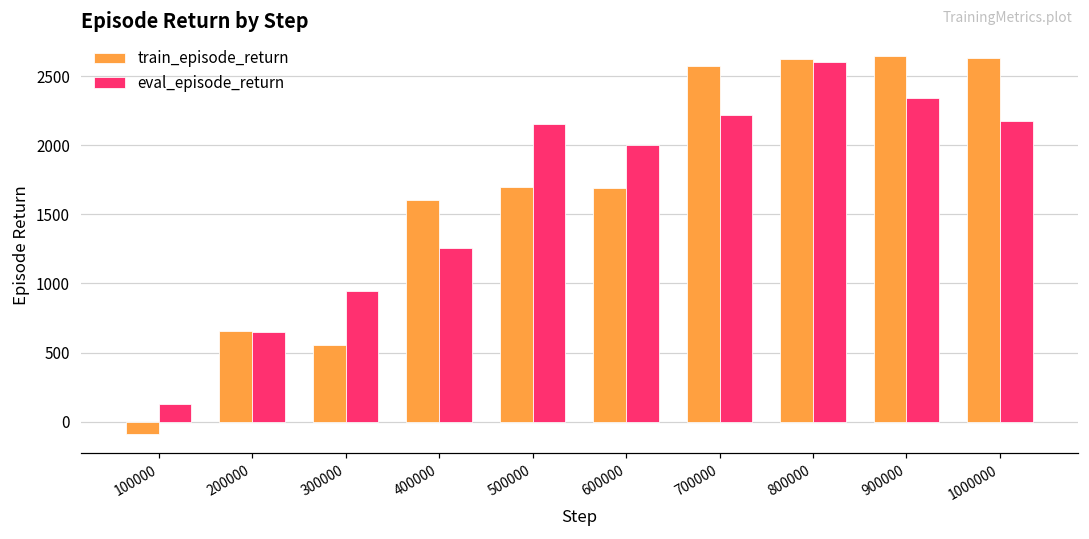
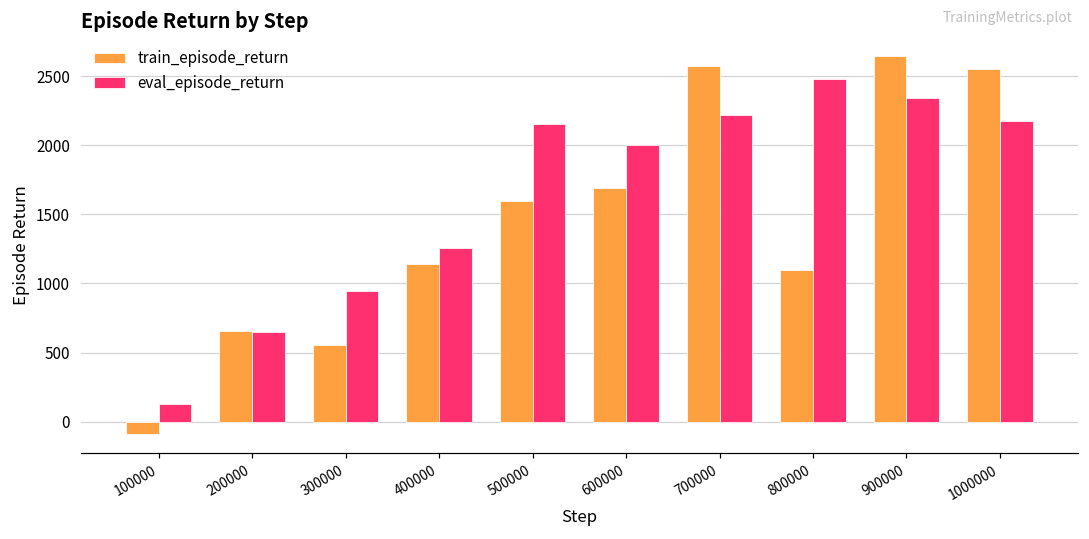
  {
    "train_episode_return": {
      "100000": -90,
      "200000": 660,
      "300000": 550,
-     "400000": 1600,
-     "500000": 1690,
+     "400000": 1140,
+     "500000": 1600,
      "600000": 1690,
      "700000": 2570,
-     "800000": 2620,
+     "800000": 1100,
      "900000": 2650,
-     "1000000": 2630
+     "1000000": 2550
    },
    "eval_episode_return": {
      "100000": 130,
      "200000": 650,
      "300000": 940,
      "400000": 1260,
      "500000": 2150,
      "600000": 2000,
      "700000": 2220,
-     "800000": 2600,
+     "800000": 2480,
      "900000": 2340,
      "1000000": 2180
    }
  }
